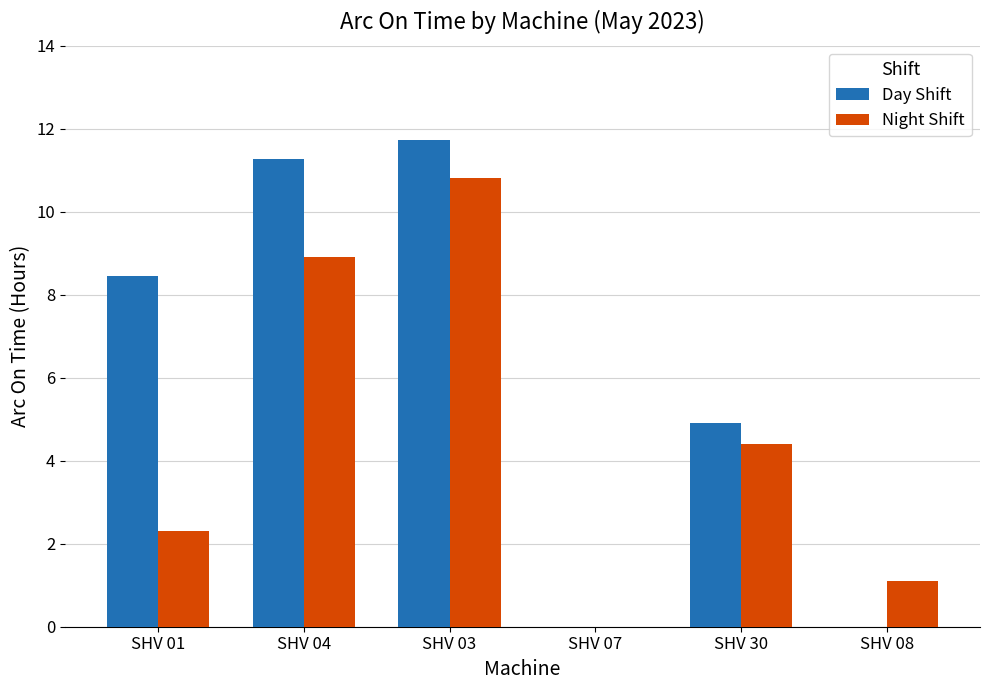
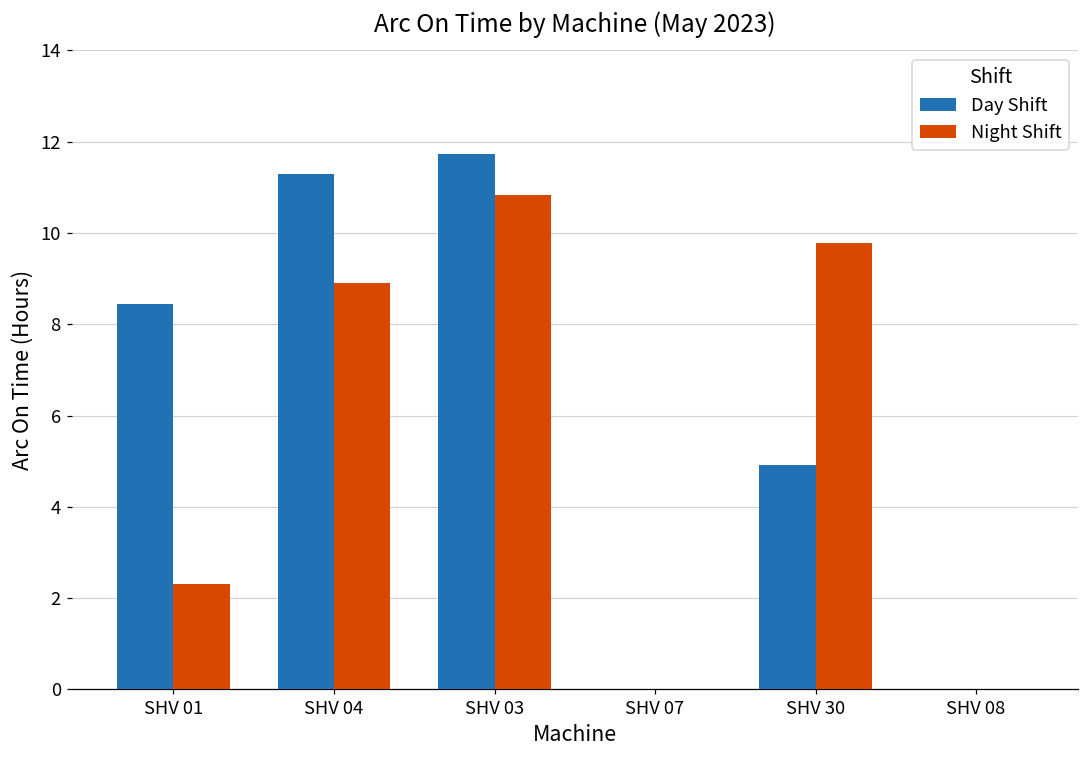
  {
    "Day Shift": {
      "SHV 01": 8.5,
      "SHV 04": 11.3,
      "SHV 03": 11.7,
      "SHV 07": 0.0,
      "SHV 30": 4.9,
      "SHV 08": 0.0
    },
    "Night Shift": {
      "SHV 01": 2.3,
      "SHV 04": 8.9,
      "SHV 03": 10.8,
      "SHV 07": 0.0,
-     "SHV 30": 4.4,
-     "SHV 08": 1.1
+     "SHV 30": 9.8,
+     "SHV 08": 0.0
    }
  }
